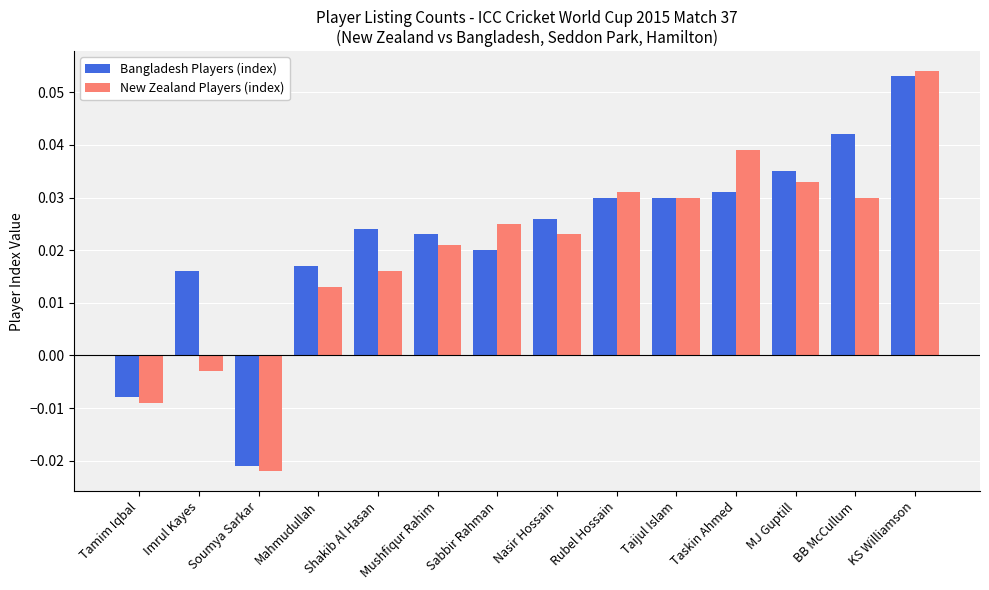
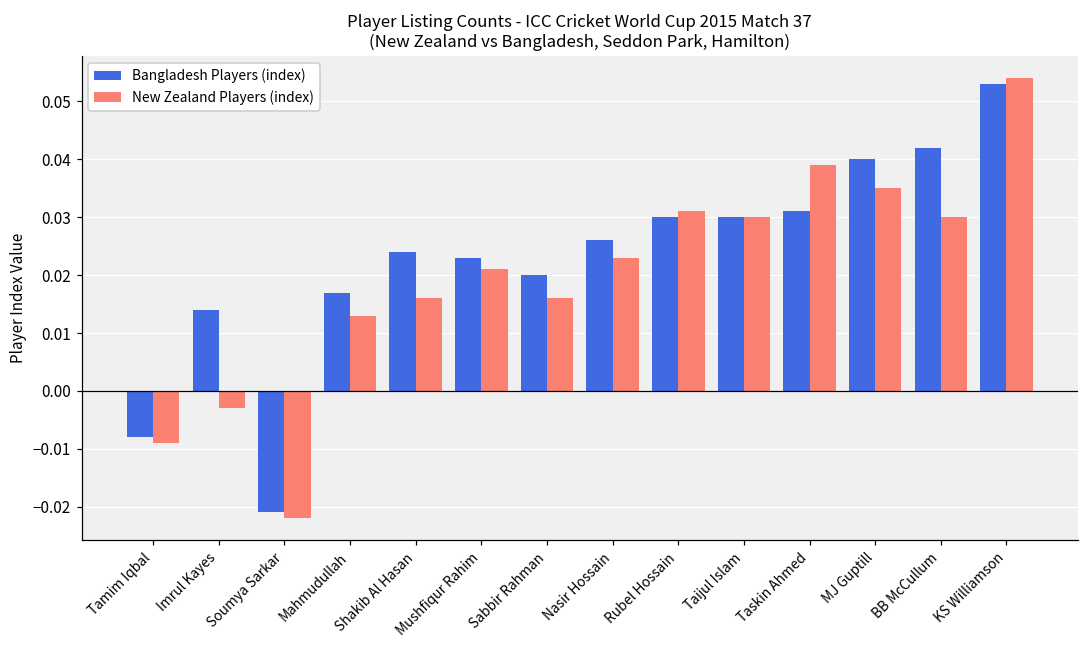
  {
    "Bangladesh Players (index)": {
      "Tamim Iqbal": -0.008,
-     "Imrul Kayes": 0.016,
+     "Imrul Kayes": 0.014,
      "Soumya Sarkar": -0.021,
      "Mahmudullah": 0.017,
      "Shakib Al Hasan": 0.024,
      "Mushfiqur Rahim": 0.023,
      "Sabbir Rahman": 0.020,
      "Nasir Hossain": 0.026,
      "Rubel Hossain": 0.030,
      "Taijul Islam": 0.030,
      "Taskin Ahmed": 0.031,
-     "MJ Guptill": 0.035,
+     "MJ Guptill": 0.040,
      "BB McCullum": 0.042,
      "KS Williamson": 0.053
    },
    "New Zealand Players (index)": {
      "Tamim Iqbal": -0.009,
      "Imrul Kayes": -0.003,
      "Soumya Sarkar": -0.022,
      "Mahmudullah": 0.013,
      "Shakib Al Hasan": 0.016,
      "Mushfiqur Rahim": 0.021,
-     "Sabbir Rahman": 0.025,
+     "Sabbir Rahman": 0.016,
      "Nasir Hossain": 0.023,
      "Rubel Hossain": 0.031,
      "Taijul Islam": 0.030,
      "Taskin Ahmed": 0.039,
-     "MJ Guptill": 0.033,
+     "MJ Guptill": 0.035,
      "BB McCullum": 0.030,
      "KS Williamson": 0.054
    }
  }
